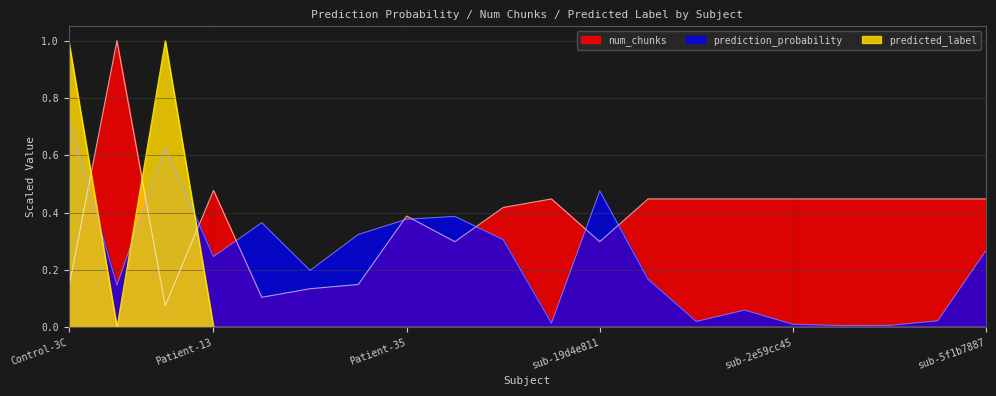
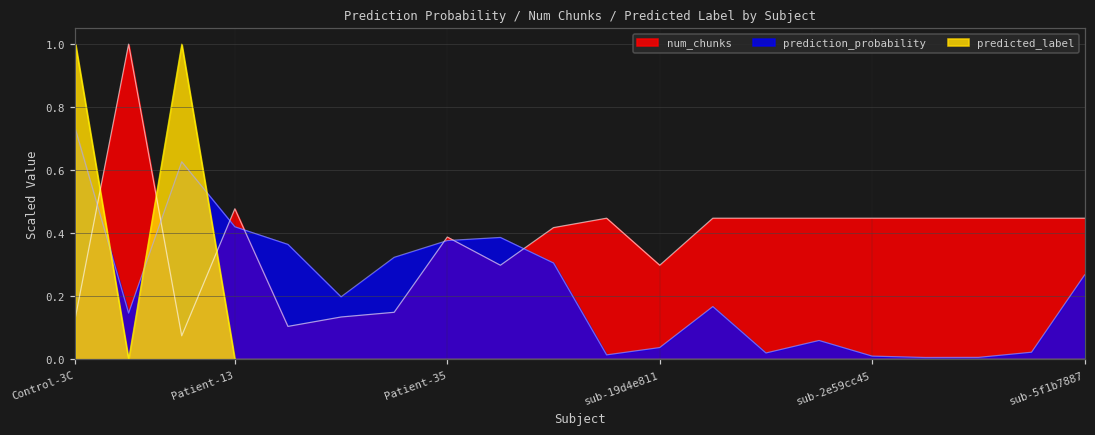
  {
    "num_chunks": {
      "Control-3C": 0.13,
      "Patient-13": 0.48,
      "Patient-35": 0.39,
      "sub-19d4e811": 0.30,
      "sub-2e59cc45": 0.45,
      "sub-5f1b7887": 0.45
    },
    "prediction_probability": {
      "Control-3C": 0.73,
-     "Patient-13": 0.25,
+     "Patient-13": 0.42,
      "Patient-35": 0.38,
-     "sub-19d4e811": 0.48,
+     "sub-19d4e811": 0.04,
      "sub-2e59cc45": 0.01,
      "sub-5f1b7887": 0.27
    },
    "predicted_label": {
      "Control-3C": 1.00,
      "Patient-13": 0.00,
      "Patient-35": 0.00,
      "sub-19d4e811": 0.00,
      "sub-2e59cc45": 0.00,
      "sub-5f1b7887": 0.00
    }
  }
